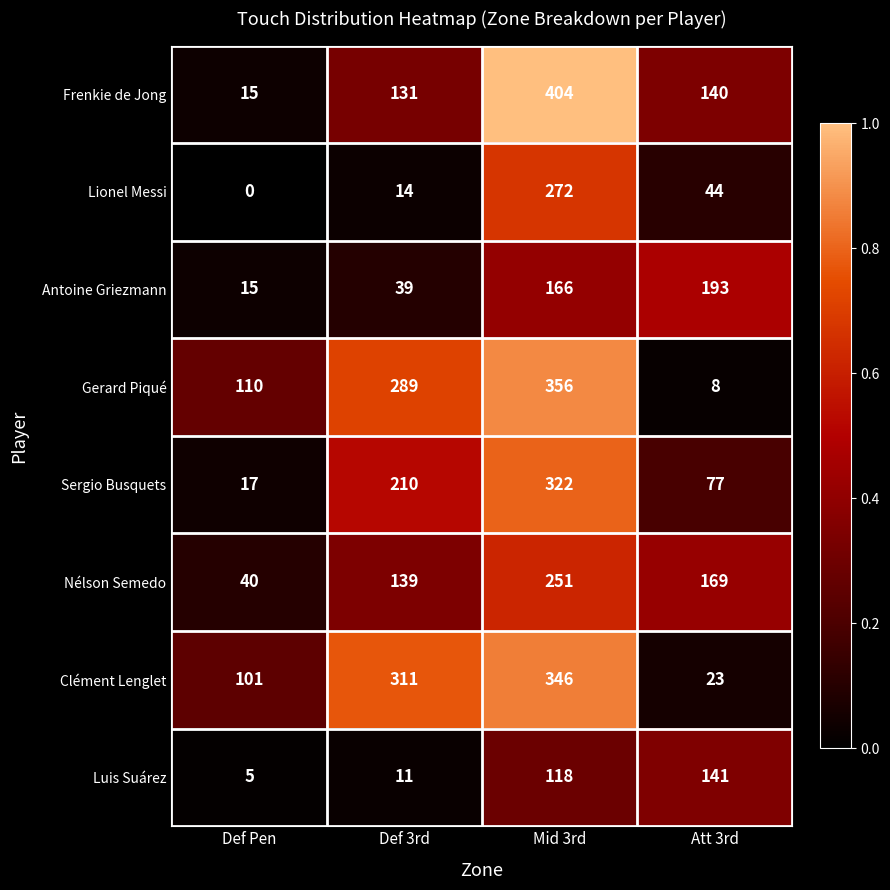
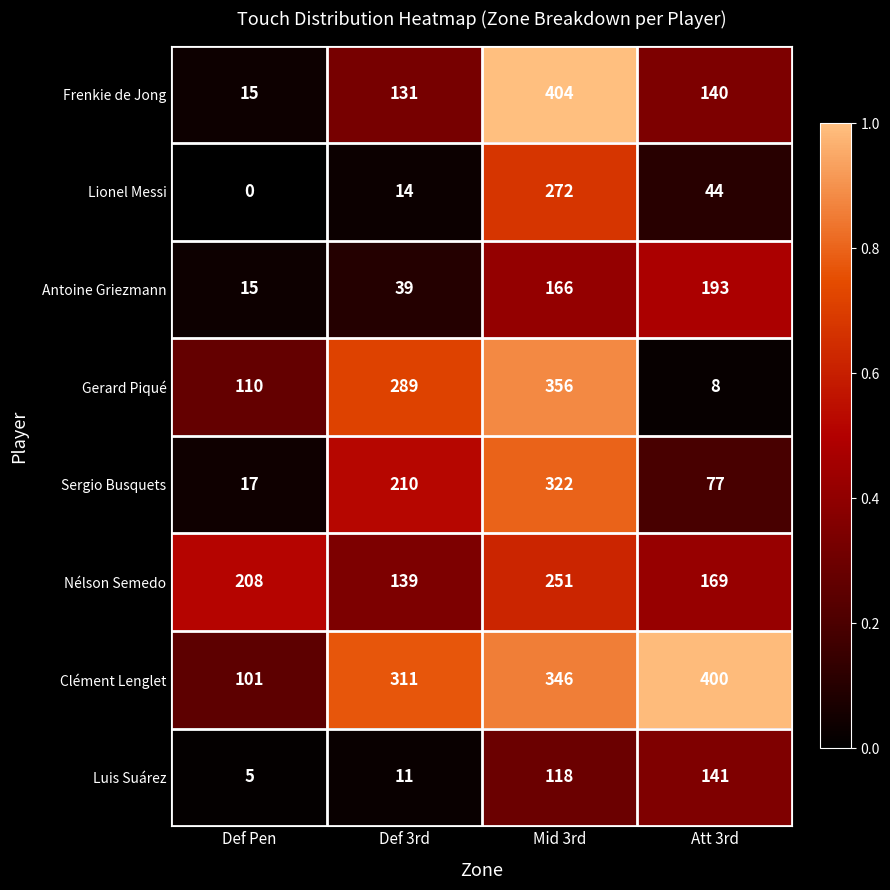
  {
    "Frenkie de Jong": {
      "Def Pen": 15,
      "Def 3rd": 131,
      "Mid 3rd": 404,
      "Att 3rd": 140
    },
    "Lionel Messi": {
      "Def Pen": 0,
      "Def 3rd": 14,
      "Mid 3rd": 272,
      "Att 3rd": 44
    },
    "Antoine Griezmann": {
      "Def Pen": 15,
      "Def 3rd": 39,
      "Mid 3rd": 166,
      "Att 3rd": 193
    },
    "Gerard Piqué": {
      "Def Pen": 110,
      "Def 3rd": 289,
      "Mid 3rd": 356,
      "Att 3rd": 8
    },
    "Sergio Busquets": {
      "Def Pen": 17,
      "Def 3rd": 210,
      "Mid 3rd": 322,
      "Att 3rd": 77
    },
    "Nélson Semedo": {
-     "Def Pen": 40,
+     "Def Pen": 208,
      "Def 3rd": 139,
      "Mid 3rd": 251,
      "Att 3rd": 169
    },
    "Clément Lenglet": {
      "Def Pen": 101,
      "Def 3rd": 311,
      "Mid 3rd": 346,
-     "Att 3rd": 23
+     "Att 3rd": 400
    },
    "Luis Suárez": {
      "Def Pen": 5,
      "Def 3rd": 11,
      "Mid 3rd": 118,
      "Att 3rd": 141
    }
  }
